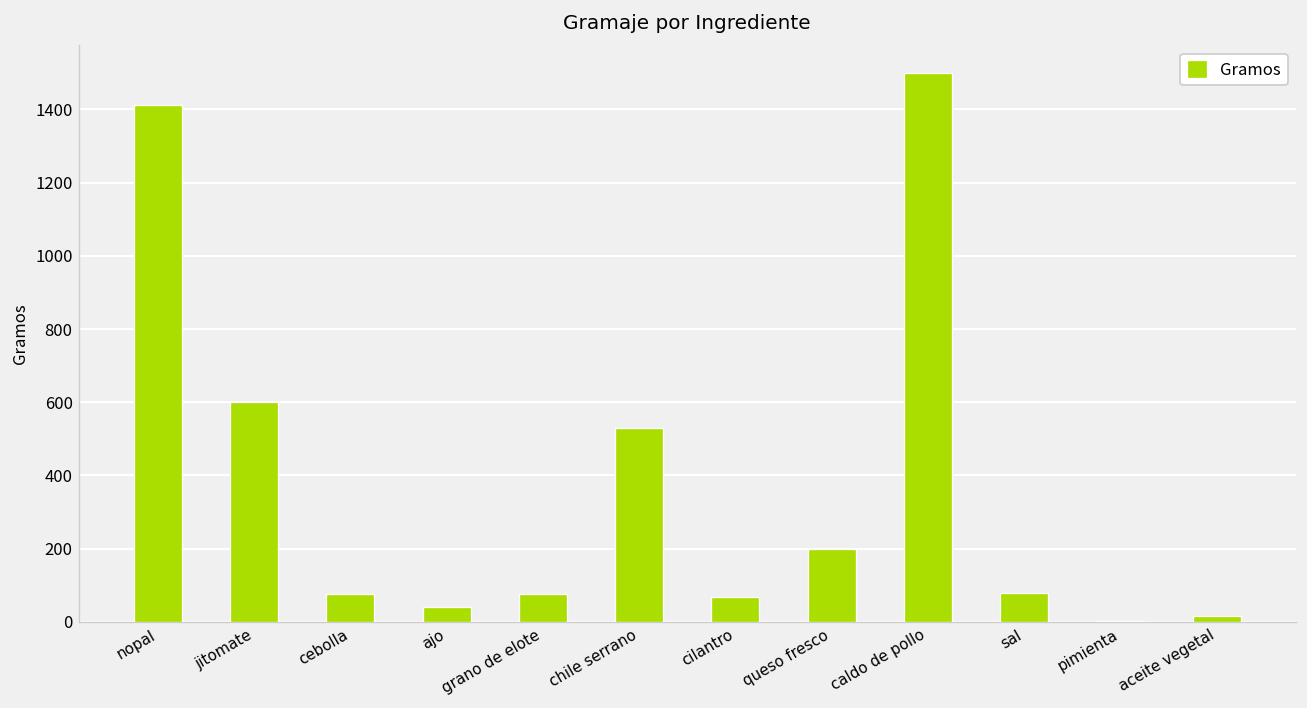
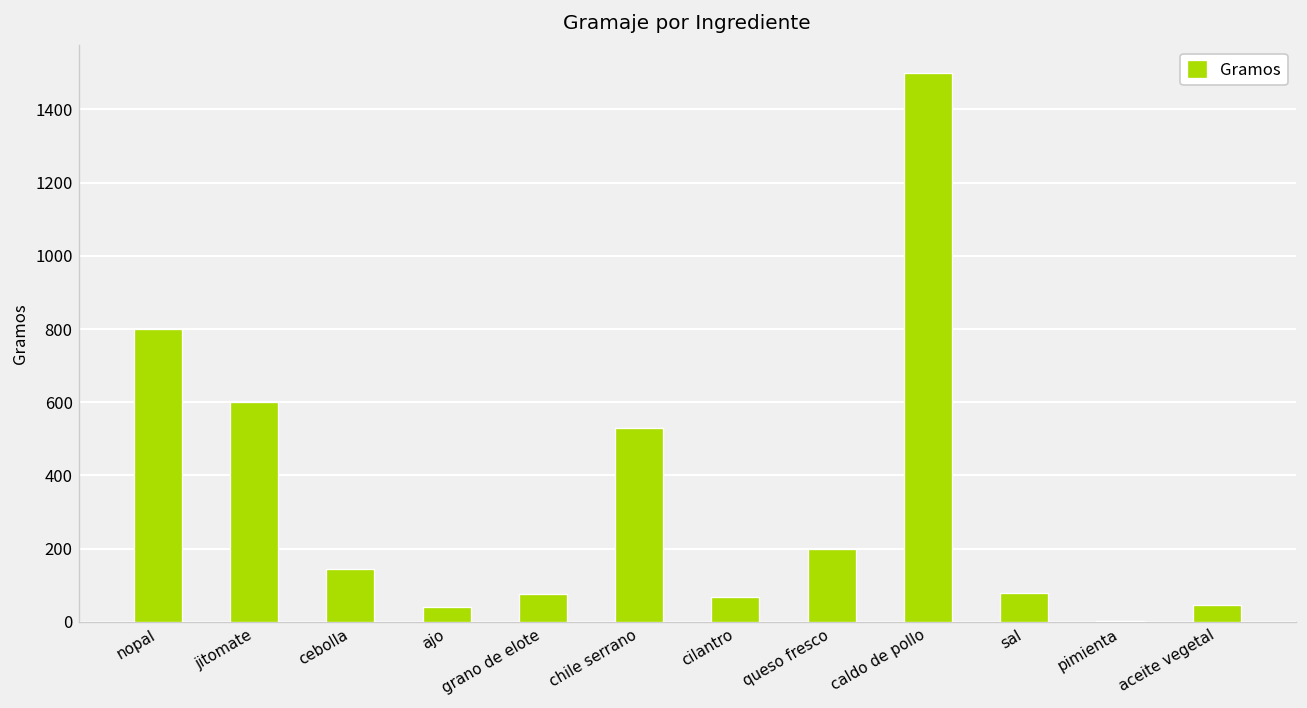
  {
-   "nopal": 1410,
+   "nopal": 800,
    "jitomate": 600,
-   "cebolla": 80,
+   "cebolla": 140,
    "ajo": 40,
    "grano de elote": 80,
    "chile serrano": 530,
    "cilantro": 70,
    "queso fresco": 200,
    "caldo de pollo": 1500,
    "sal": 80,
-   "aceite vegetal": 20
+   "aceite vegetal": 50
  }
